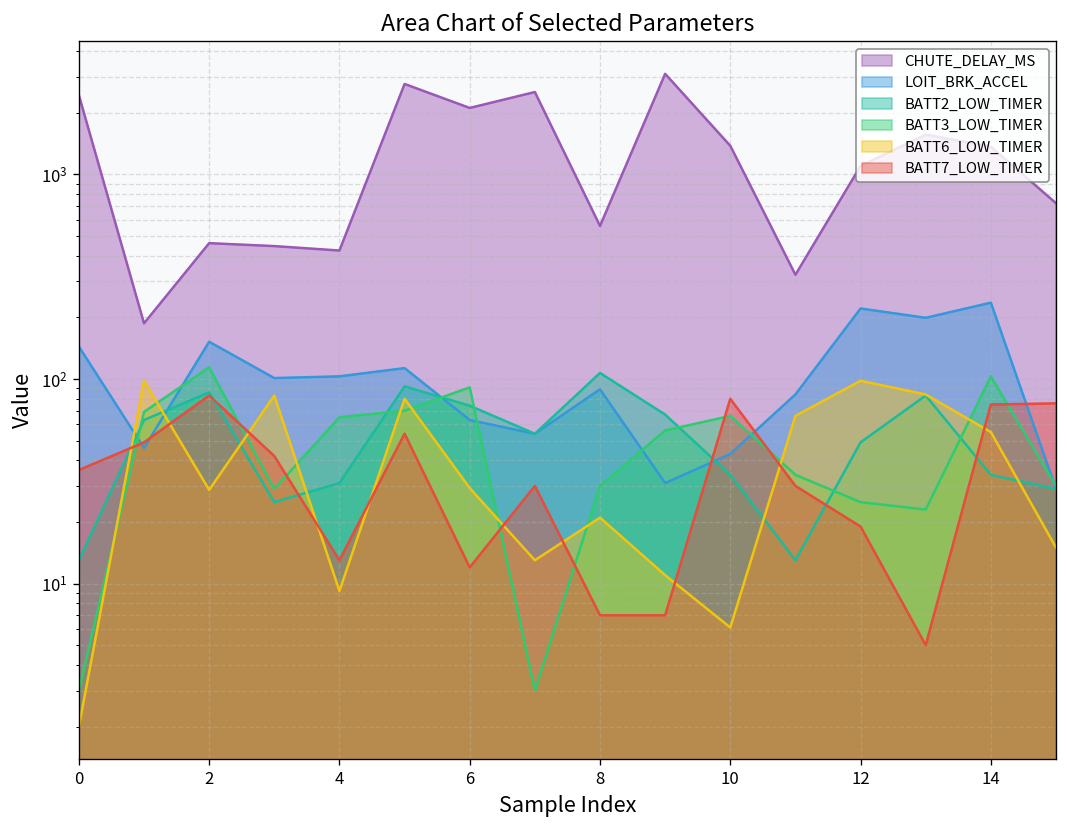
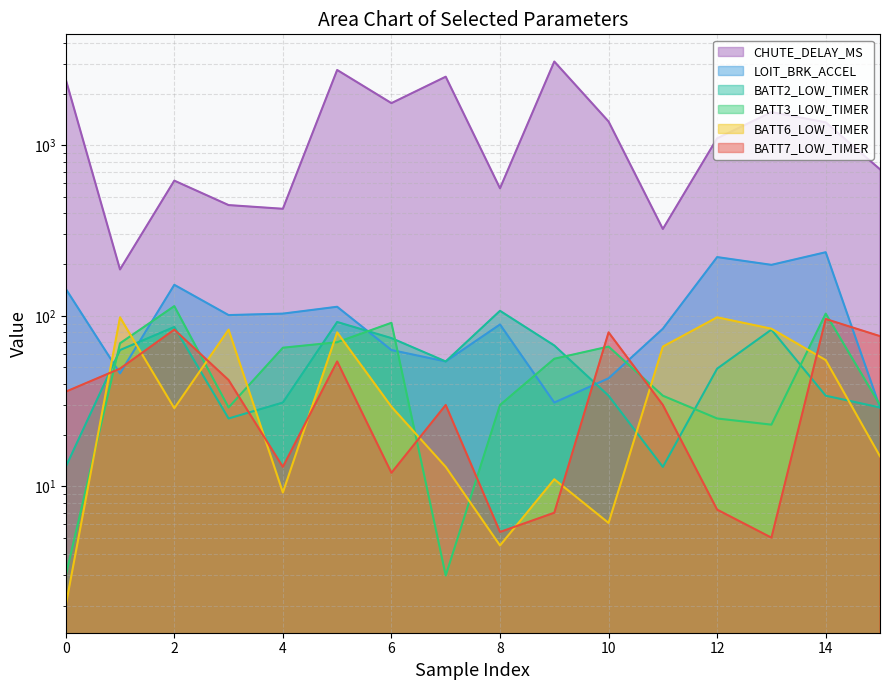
  {
    "CHUTE_DELAY_MS": {
      "0": 2400,
-     "2": 460,
+     "2": 620,
      "4": 420,
-     "6": 2100,
+     "6": 1800,
      "8": 560,
      "10": 1400
    },
    "BATT6_LOW_TIMER": {
      "0": 2.0,
      "2": 29,
      "4": 9,
      "6": 29,
-     "8": 21,
+     "8": 4.5,
      "10": 6.1,
      "12": 100,
      "14": 55
    },
    "BATT7_LOW_TIMER": {
      "0": 36,
      "2": 80,
      "4": 13,
      "6": 12,
-     "8": 7.0,
+     "8": 5.4,
      "10": 80,
-     "12": 19,
-     "14": 80
+     "12": 7.3,
+     "14": 100
    }
  }
